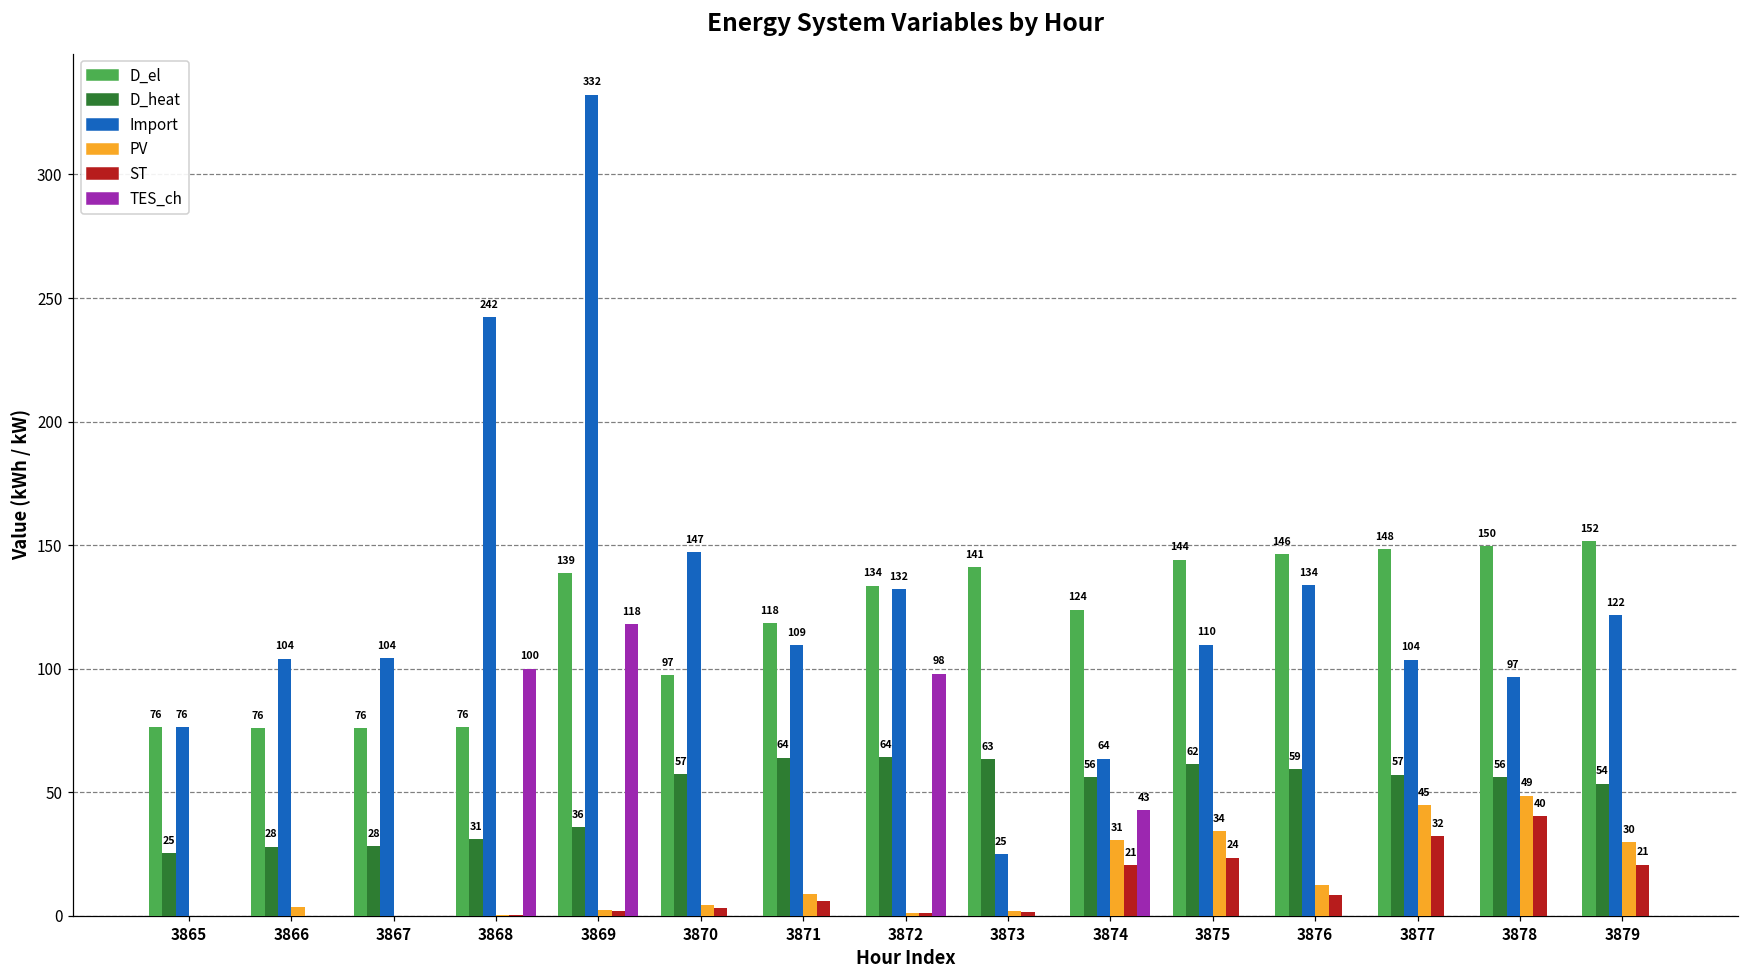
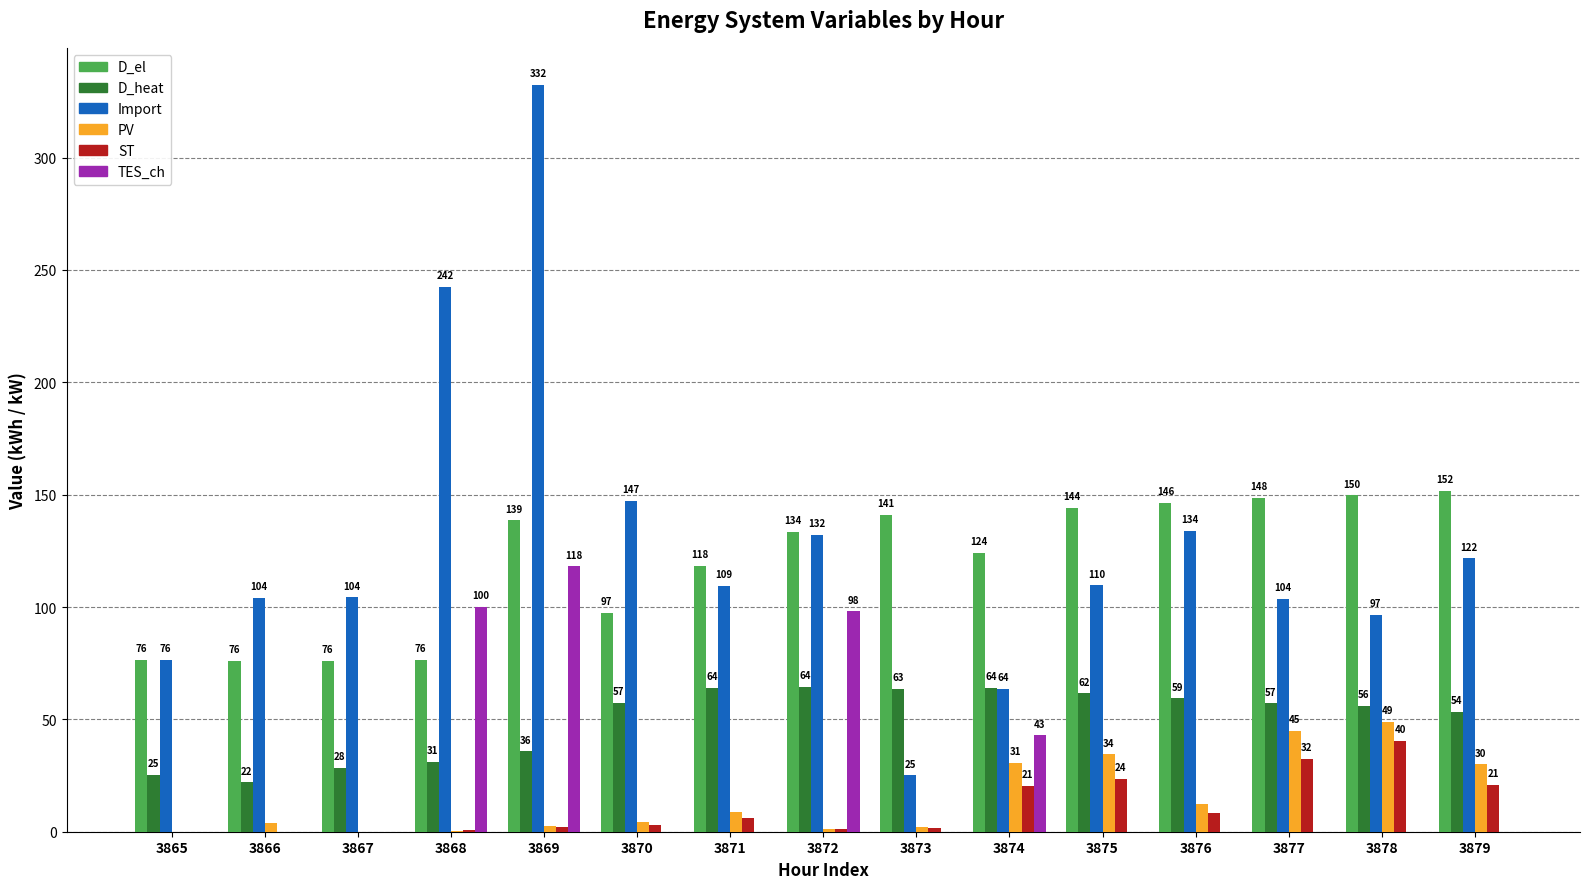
  {
    "D_el": {
      "3865": 76,
      "3866": 76,
      "3867": 76,
      "3868": 76,
      "3869": 139,
      "3870": 97,
      "3871": 118,
      "3872": 134,
      "3873": 141,
      "3874": 124,
      "3875": 144,
      "3876": 146,
      "3877": 148,
      "3878": 150,
      "3879": 152
    },
    "D_heat": {
      "3865": 25,
-     "3866": 28,
+     "3866": 22,
      "3867": 28,
      "3868": 31,
      "3869": 36,
      "3870": 57,
      "3871": 64,
      "3872": 64,
      "3873": 63,
-     "3874": 56,
+     "3874": 64,
      "3875": 62,
      "3876": 59,
      "3877": 57,
      "3878": 56,
      "3879": 54
    },
    "Import": {
      "3865": 76,
      "3866": 104,
      "3867": 104,
      "3868": 242,
      "3869": 332,
      "3870": 147,
      "3871": 109,
      "3872": 132,
      "3873": 25,
      "3874": 64,
      "3875": 110,
      "3876": 134,
      "3877": 104,
      "3878": 97,
      "3879": 122
    },
    "PV": {
      "3874": 31,
      "3875": 34,
      "3877": 45,
      "3878": 49,
      "3879": 30
    },
    "ST": {
      "3874": 21,
      "3875": 24,
      "3877": 32,
      "3878": 40,
      "3879": 21
    },
    "TES_ch": {
      "3868": 100,
      "3869": 118,
      "3872": 98,
      "3874": 43
    }
  }
